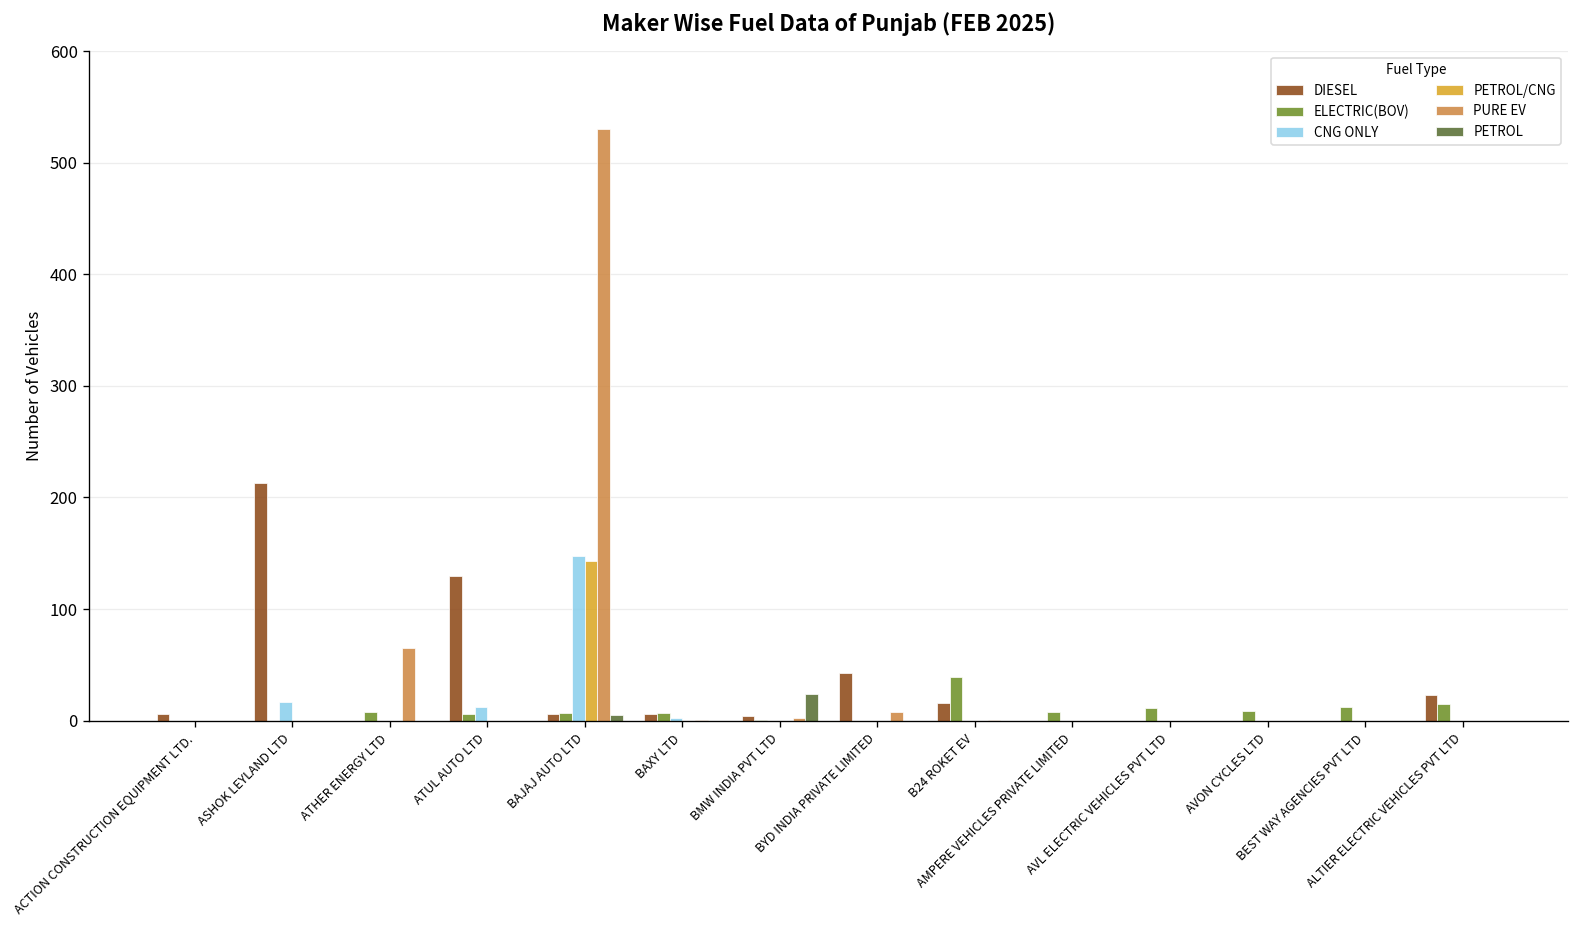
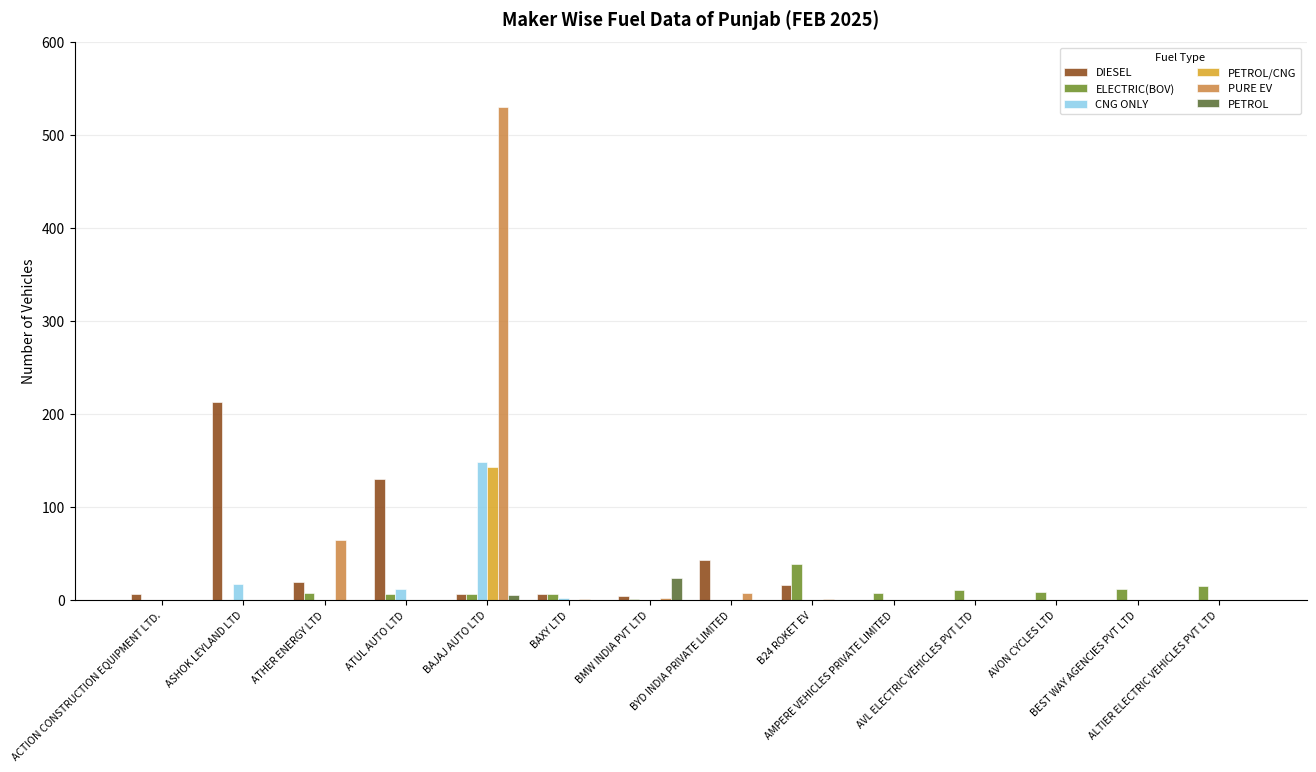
  {
    "DIESEL": {
      "ACTION CONSTRUCTION EQUIPMENT LTD.": 10,
      "ASHOK LEYLAND LTD": 210,
-     "ATHER ENERGY LTD": 0,
+     "ATHER ENERGY LTD": 20,
      "ATUL AUTO LTD": 130,
      "BAJAJ AUTO LTD": 10,
      "BAXY LTD": 10,
      "BMW INDIA PVT LTD": 0,
      "BYD INDIA PRIVATE LIMITED": 40,
      "B24 ROKET EV": 20,
      "AMPERE VEHICLES PRIVATE LIMITED": 0,
      "AVL ELECTRIC VEHICLES PVT LTD": 0,
      "AVON CYCLES LTD": 0,
      "BEST WAY AGENCIES PVT LTD": 0,
-     "ALTIER ELECTRIC VEHICLES PVT LTD": 20
+     "ALTIER ELECTRIC VEHICLES PVT LTD": 0
    },
    "CNG ONLY": {
      "ACTION CONSTRUCTION EQUIPMENT LTD.": 0,
      "ASHOK LEYLAND LTD": 20,
      "ATHER ENERGY LTD": 0,
      "ATUL AUTO LTD": 10,
      "BAJAJ AUTO LTD": 150,
      "BMW INDIA PVT LTD": 0,
      "BYD INDIA PRIVATE LIMITED": 0,
      "B24 ROKET EV": 0,
      "AMPERE VEHICLES PRIVATE LIMITED": 0,
      "AVL ELECTRIC VEHICLES PVT LTD": 0,
      "AVON CYCLES LTD": 0,
      "BEST WAY AGENCIES PVT LTD": 0,
      "ALTIER ELECTRIC VEHICLES PVT LTD": 0
    }
  }
